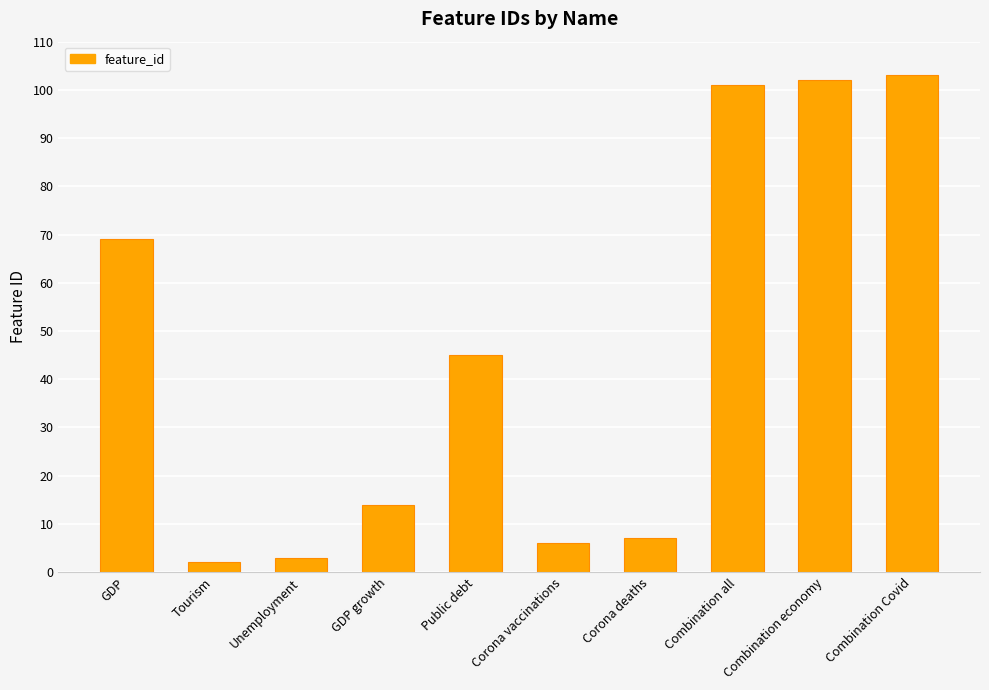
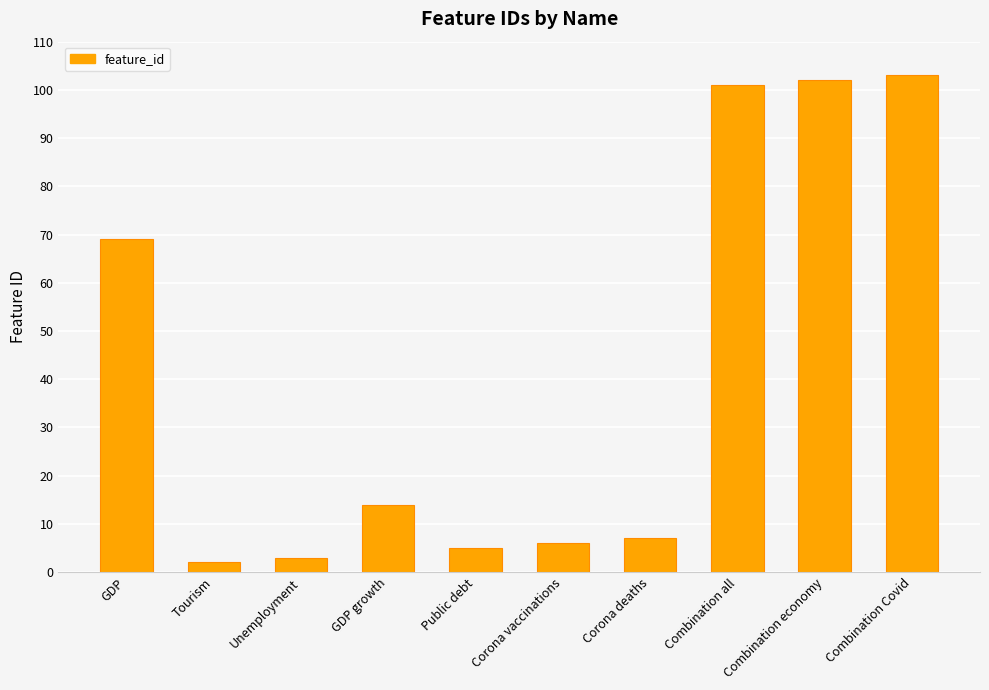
  {
    "GDP": 69,
    "Tourism": 2,
    "Unemployment": 3,
    "GDP growth": 14,
-   "Public debt": 45,
+   "Public debt": 5,
    "Corona vaccinations": 6,
    "Corona deaths": 7,
    "Combination all": 101,
    "Combination economy": 102,
    "Combination Covid": 103
  }
